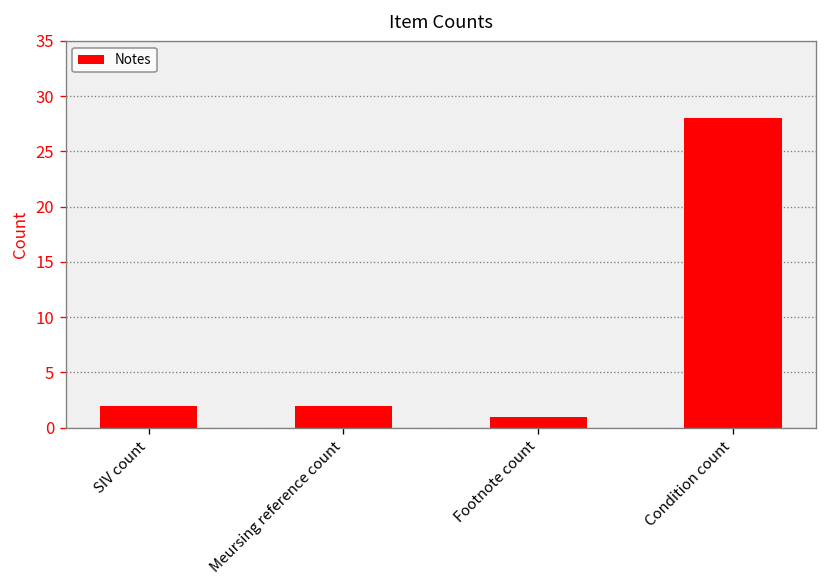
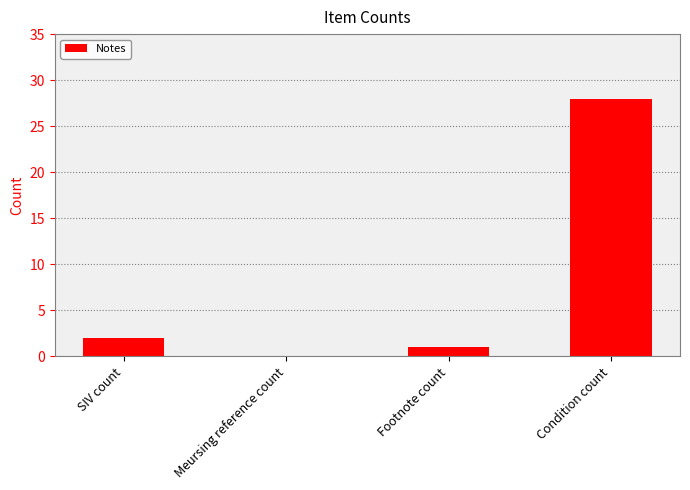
  {
    "SIV count": 2,
-   "Meursing reference count": 2,
+   "Meursing reference count": 0,
    "Footnote count": 1,
    "Condition count": 28
  }
